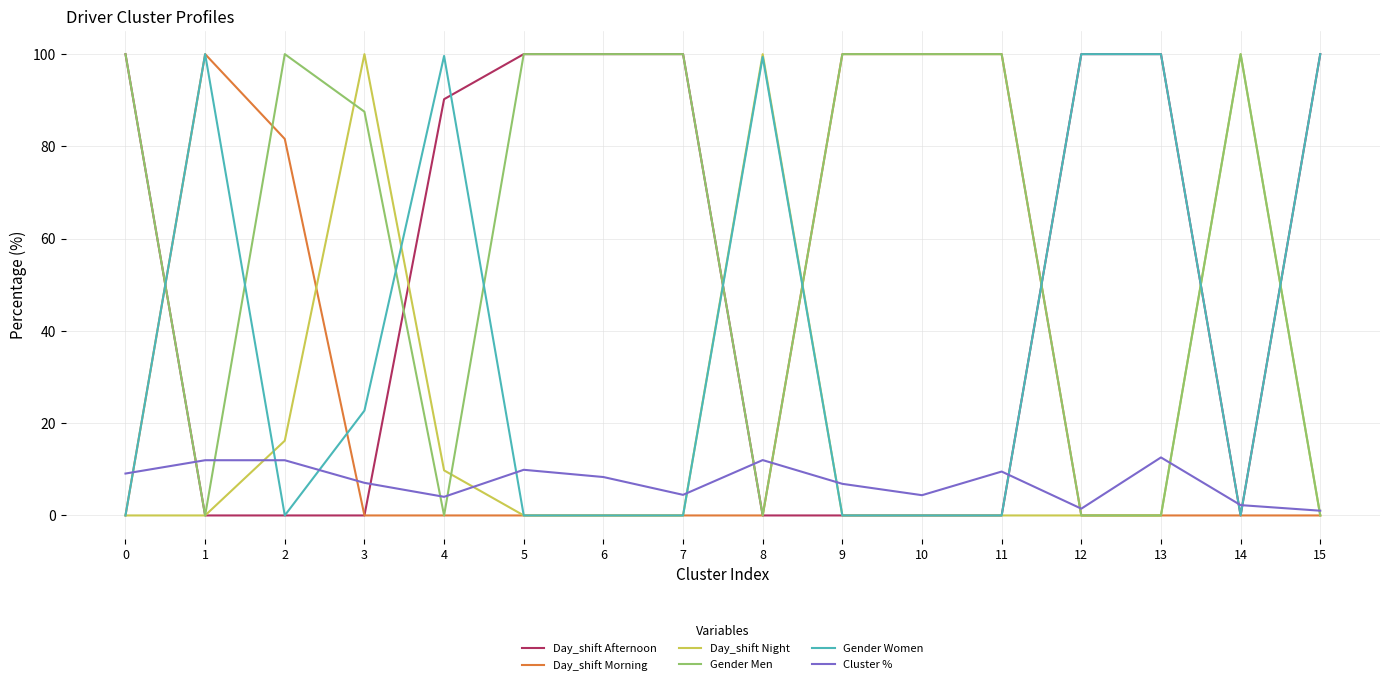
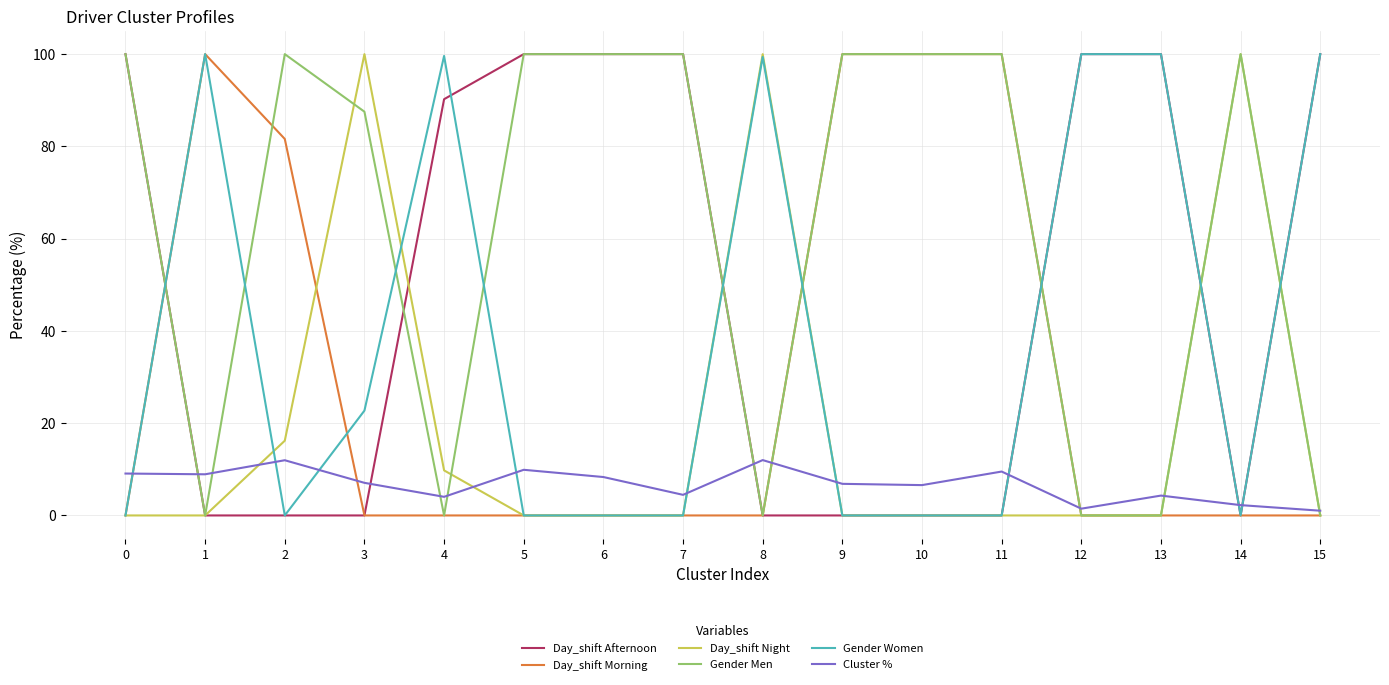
  {
    "Day_shift Afternoon": {
      "4": 90
    },
    "Day_shift Morning": {
      "2": 82
    },
    "Day_shift Night": {
      "2": 16,
      "3": 100,
      "4": 10,
      "8": 100
    },
    "Gender Men": {
      "2": 100,
      "3": 88
    },
    "Gender Women": {
      "3": 23,
      "4": 100,
      "8": 99
    },
    "Cluster %": {
      "0": 9,
-     "1": 12,
+     "1": 9,
      "2": 12,
      "3": 7,
      "4": 4,
      "5": 10,
      "6": 8,
      "7": 4,
      "8": 12,
      "9": 7,
-     "10": 4,
+     "10": 7,
      "11": 10,
      "12": 1,
-     "13": 13,
+     "13": 4,
      "14": 2,
      "15": 1
    }
  }
